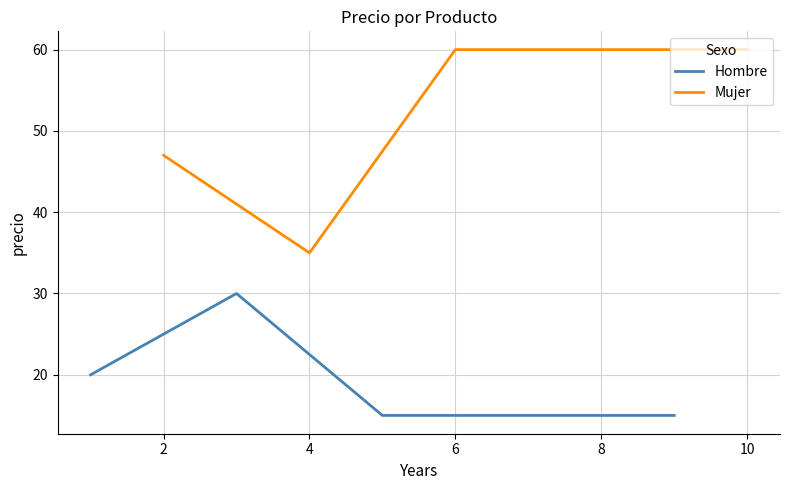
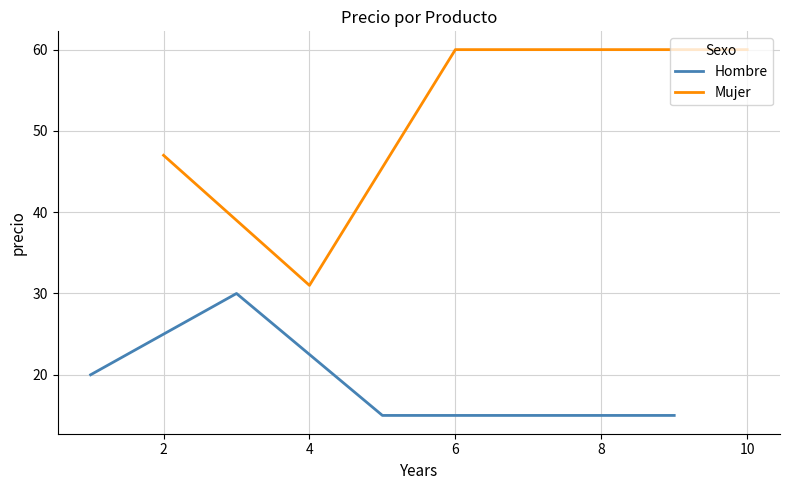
  {
    "Mujer": {
      "2": 47,
-     "4": 35,
+     "4": 31,
      "6": 60,
      "8": 60
    }
  }
